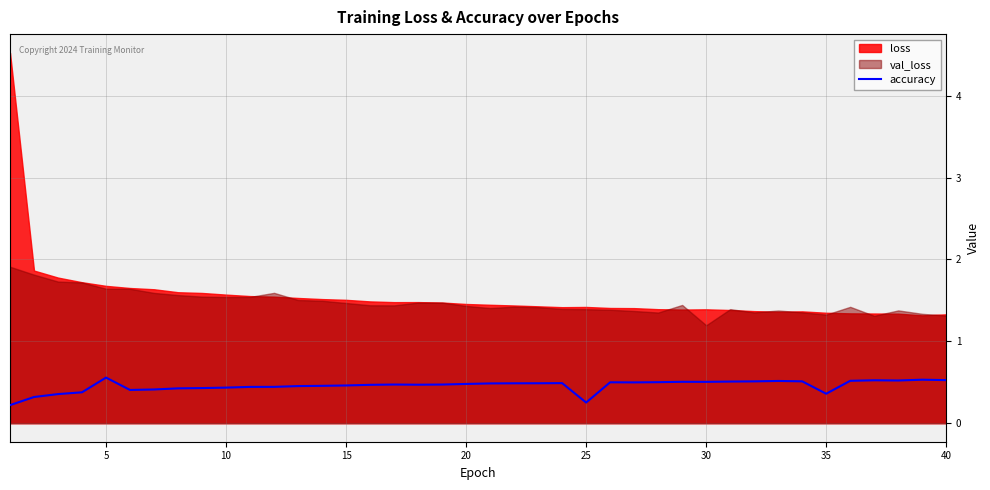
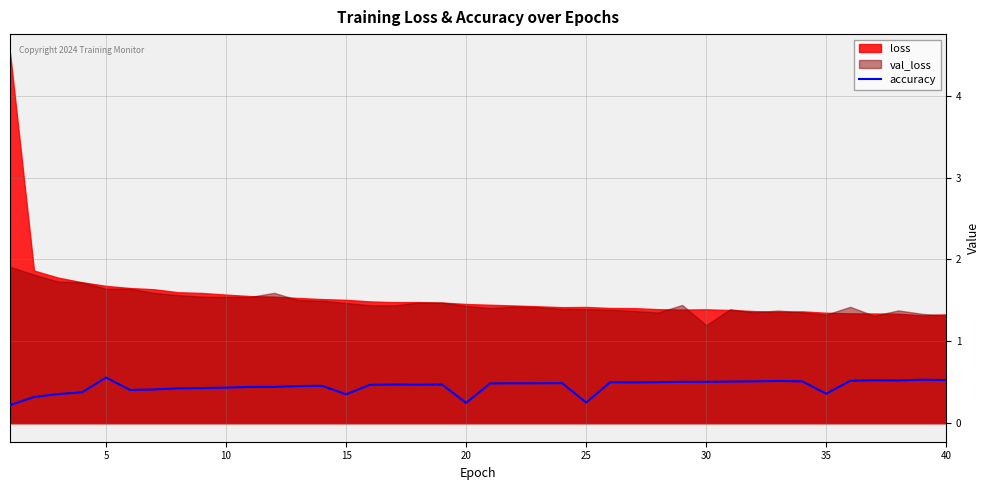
  {
    "accuracy": {
      "5": 0.6,
      "10": 0.4,
-     "15": 0.5,
-     "20": 0.5,
+     "15": 0.4,
+     "20": 0.2,
      "25": 0.3,
      "30": 0.5,
      "35": 0.4,
      "40": 0.5
    },
    "loss": {
      "5": 1.7,
      "15": 1.5,
      "30": 1.4
    },
    "val_loss": {
      "5": 1.6,
      "15": 1.5,
      "30": 1.2
    }
  }
